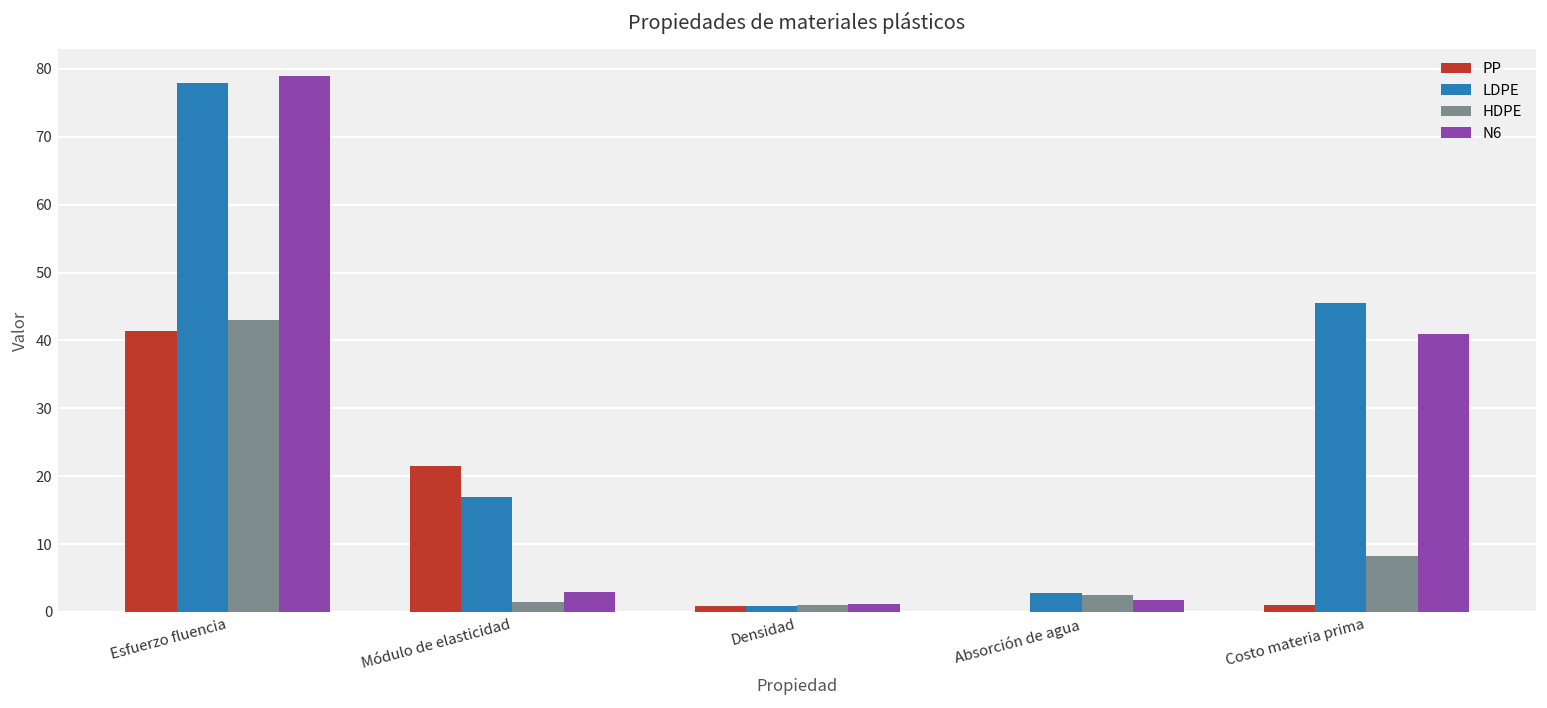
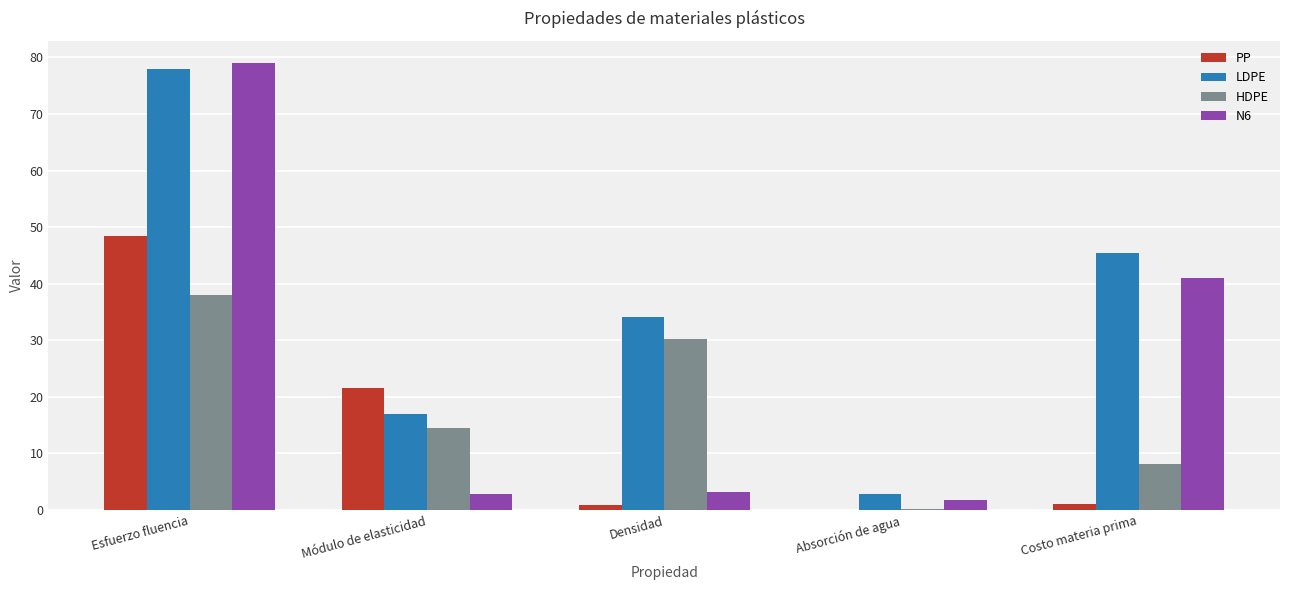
  {
    "PP": {
-     "Esfuerzo fluencia": 41,
+     "Esfuerzo fluencia": 49,
      "Módulo de elasticidad": 22,
      "Densidad": 1,
      "Costo materia prima": 1
    },
    "LDPE": {
      "Esfuerzo fluencia": 78,
      "Módulo de elasticidad": 17,
-     "Densidad": 1,
+     "Densidad": 34,
      "Absorción de agua": 3,
      "Costo materia prima": 45
    },
    "HDPE": {
-     "Esfuerzo fluencia": 43,
-     "Módulo de elasticidad": 2,
-     "Densidad": 1,
-     "Absorción de agua": 3,
+     "Esfuerzo fluencia": 38,
+     "Módulo de elasticidad": 15,
+     "Densidad": 30,
+     "Absorción de agua": 0,
      "Costo materia prima": 8
    },
    "N6": {
      "Esfuerzo fluencia": 79,
      "Módulo de elasticidad": 3,
-     "Densidad": 1,
+     "Densidad": 3,
      "Absorción de agua": 2,
      "Costo materia prima": 41
    }
  }
